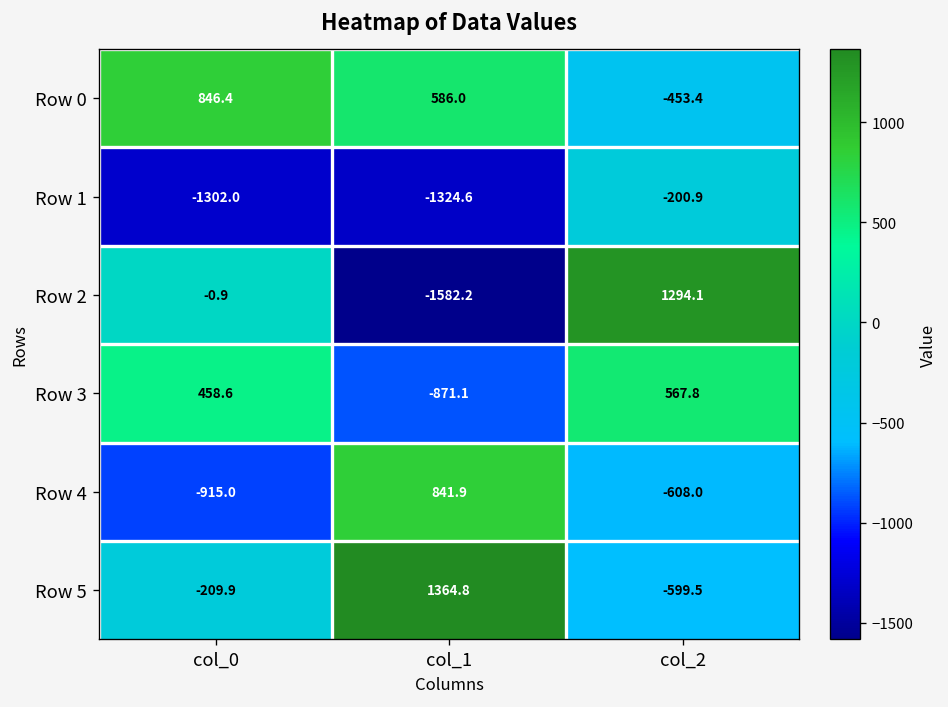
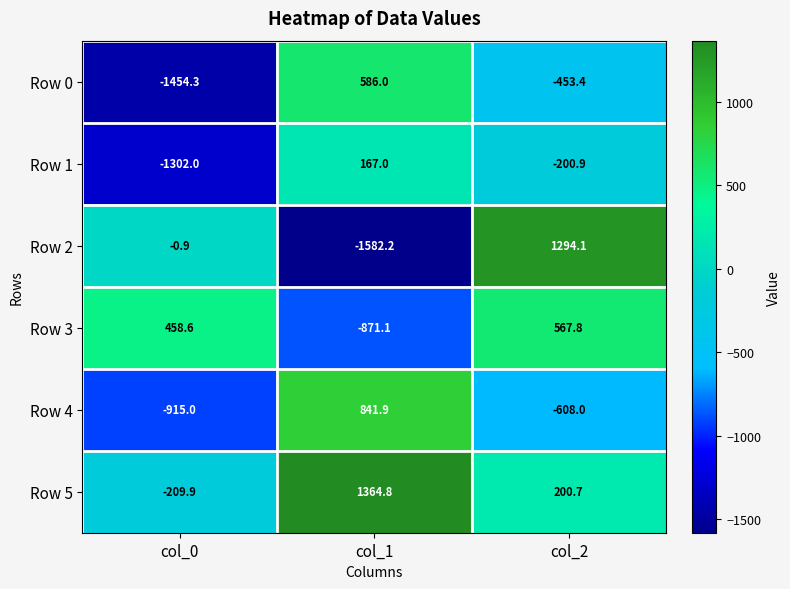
  {
    "Row 0": {
-     "col_0": 846.4,
+     "col_0": -1454.3,
      "col_1": 586.0,
      "col_2": -453.4
    },
    "Row 1": {
      "col_0": -1302.0,
-     "col_1": -1324.6,
+     "col_1": 167.0,
      "col_2": -200.9
    },
    "Row 2": {
      "col_0": -0.9,
      "col_1": -1582.2,
      "col_2": 1294.1
    },
    "Row 3": {
      "col_0": 458.6,
      "col_1": -871.1,
      "col_2": 567.8
    },
    "Row 4": {
      "col_0": -915.0,
      "col_1": 841.9,
      "col_2": -608.0
    },
    "Row 5": {
      "col_0": -209.9,
      "col_1": 1364.8,
-     "col_2": -599.5
+     "col_2": 200.7
    }
  }
